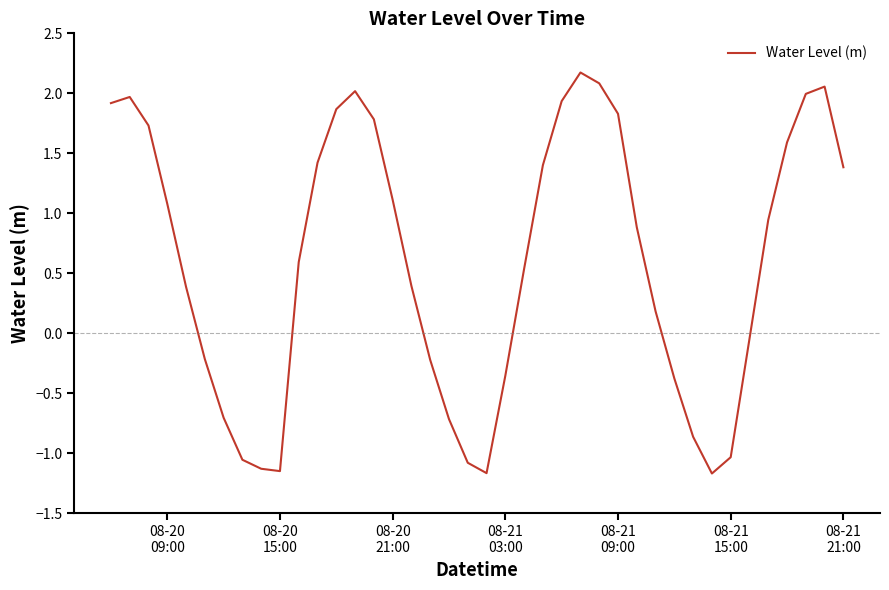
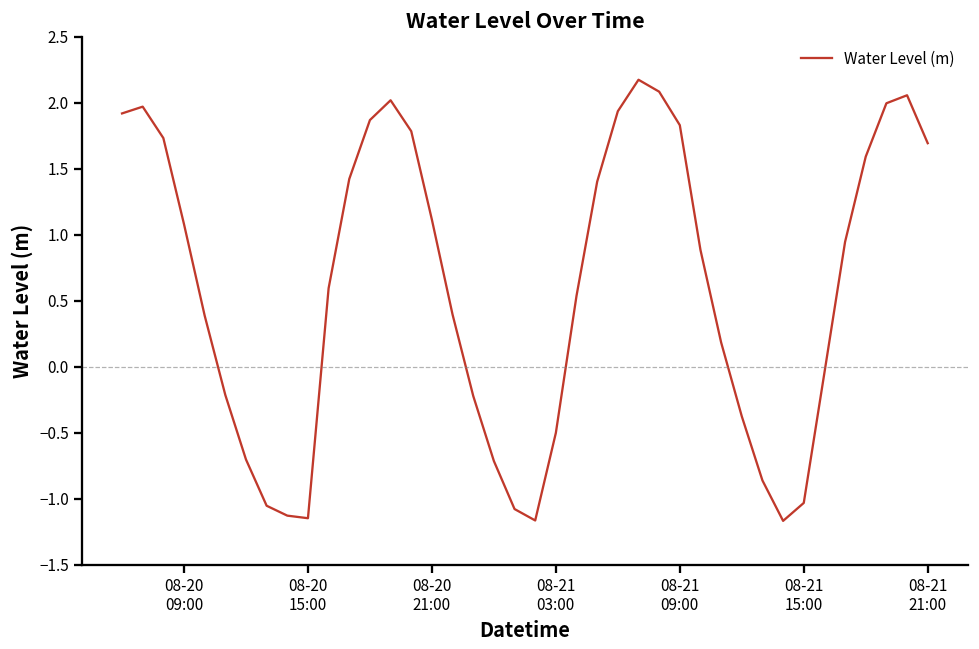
  {
    "08-20 09:00": 1.08,
    "08-20 15:00": -1.15,
    "08-20 21:00": 1.11,
-   "08-21 03:00": -0.35,
+   "08-21 03:00": -0.50,
    "08-21 09:00": 1.83,
    "08-21 15:00": -1.03,
-   "08-21 21:00": 1.38
+   "08-21 21:00": 1.69
  }
